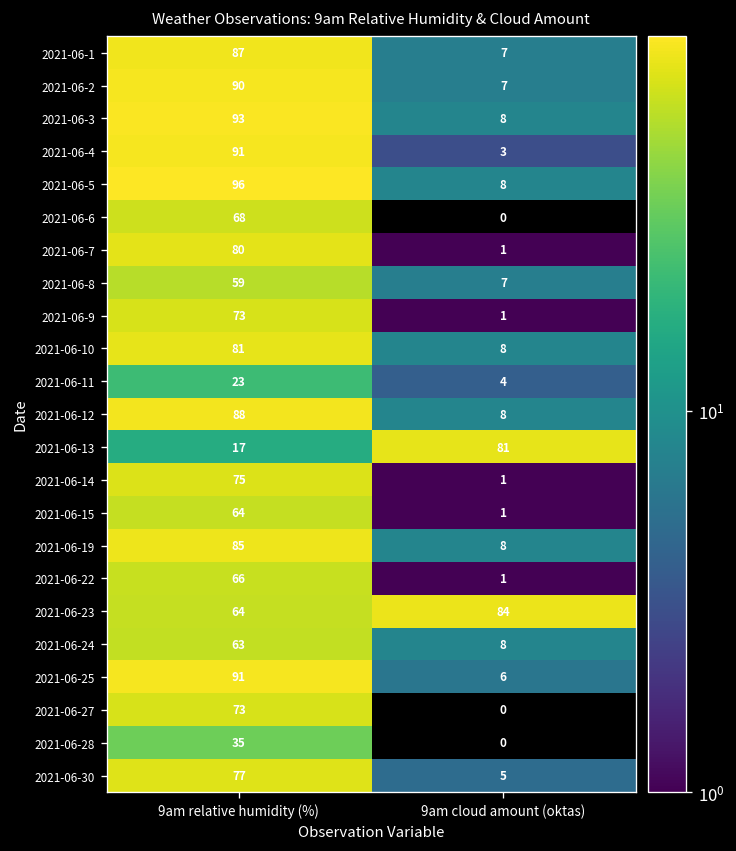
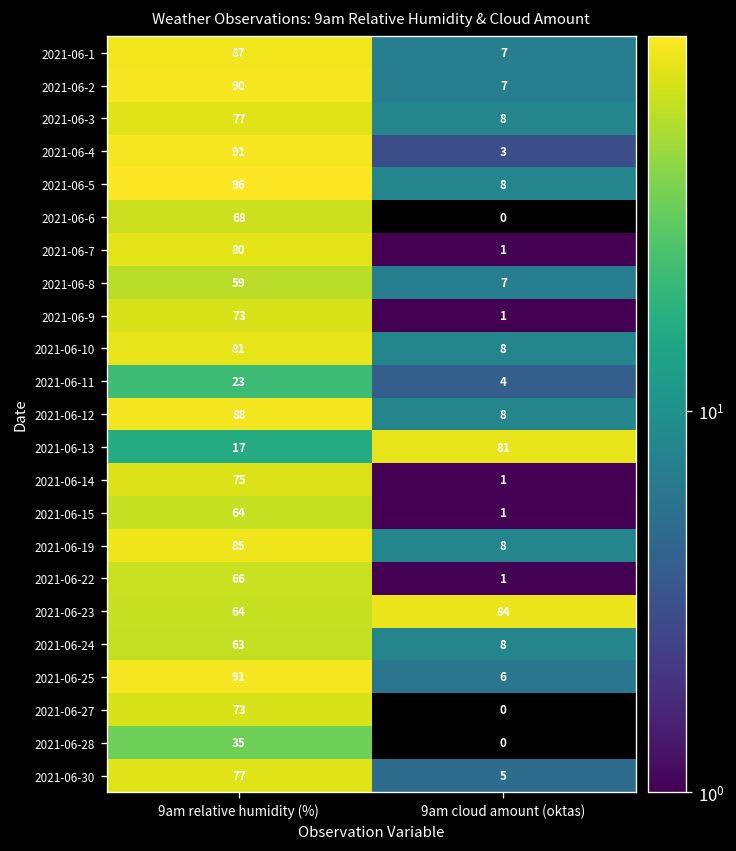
  {
    "2021-06-1": {
      "9am relative humidity (%)": 87,
      "9am cloud amount (oktas)": 7
    },
    "2021-06-2": {
      "9am relative humidity (%)": 90,
      "9am cloud amount (oktas)": 7
    },
    "2021-06-3": {
-     "9am relative humidity (%)": 93,
+     "9am relative humidity (%)": 77,
      "9am cloud amount (oktas)": 8
    },
    "2021-06-4": {
      "9am relative humidity (%)": 91,
      "9am cloud amount (oktas)": 3
    },
    "2021-06-5": {
      "9am relative humidity (%)": 96,
      "9am cloud amount (oktas)": 8
    },
    "2021-06-6": {
      "9am relative humidity (%)": 68,
      "9am cloud amount (oktas)": 0
    },
    "2021-06-7": {
      "9am relative humidity (%)": 80,
      "9am cloud amount (oktas)": 1
    },
    "2021-06-8": {
      "9am relative humidity (%)": 59,
      "9am cloud amount (oktas)": 7
    },
    "2021-06-9": {
      "9am relative humidity (%)": 73,
      "9am cloud amount (oktas)": 1
    },
    "2021-06-10": {
      "9am relative humidity (%)": 81,
      "9am cloud amount (oktas)": 8
    },
    "2021-06-11": {
      "9am relative humidity (%)": 23,
      "9am cloud amount (oktas)": 4
    },
    "2021-06-12": {
      "9am relative humidity (%)": 88,
      "9am cloud amount (oktas)": 8
    },
    "2021-06-13": {
      "9am relative humidity (%)": 17,
      "9am cloud amount (oktas)": 81
    },
    "2021-06-14": {
      "9am relative humidity (%)": 75,
      "9am cloud amount (oktas)": 1
    },
    "2021-06-15": {
      "9am relative humidity (%)": 64,
      "9am cloud amount (oktas)": 1
    },
    "2021-06-19": {
      "9am relative humidity (%)": 85,
      "9am cloud amount (oktas)": 8
    },
    "2021-06-22": {
      "9am relative humidity (%)": 66,
      "9am cloud amount (oktas)": 1
    },
    "2021-06-23": {
      "9am relative humidity (%)": 64,
      "9am cloud amount (oktas)": 84
    },
    "2021-06-24": {
      "9am relative humidity (%)": 63,
      "9am cloud amount (oktas)": 8
    },
    "2021-06-25": {
      "9am relative humidity (%)": 91,
      "9am cloud amount (oktas)": 6
    },
    "2021-06-27": {
      "9am relative humidity (%)": 73,
      "9am cloud amount (oktas)": 0
    },
    "2021-06-28": {
      "9am relative humidity (%)": 35,
      "9am cloud amount (oktas)": 0
    },
    "2021-06-30": {
      "9am relative humidity (%)": 77,
      "9am cloud amount (oktas)": 5
    }
  }
